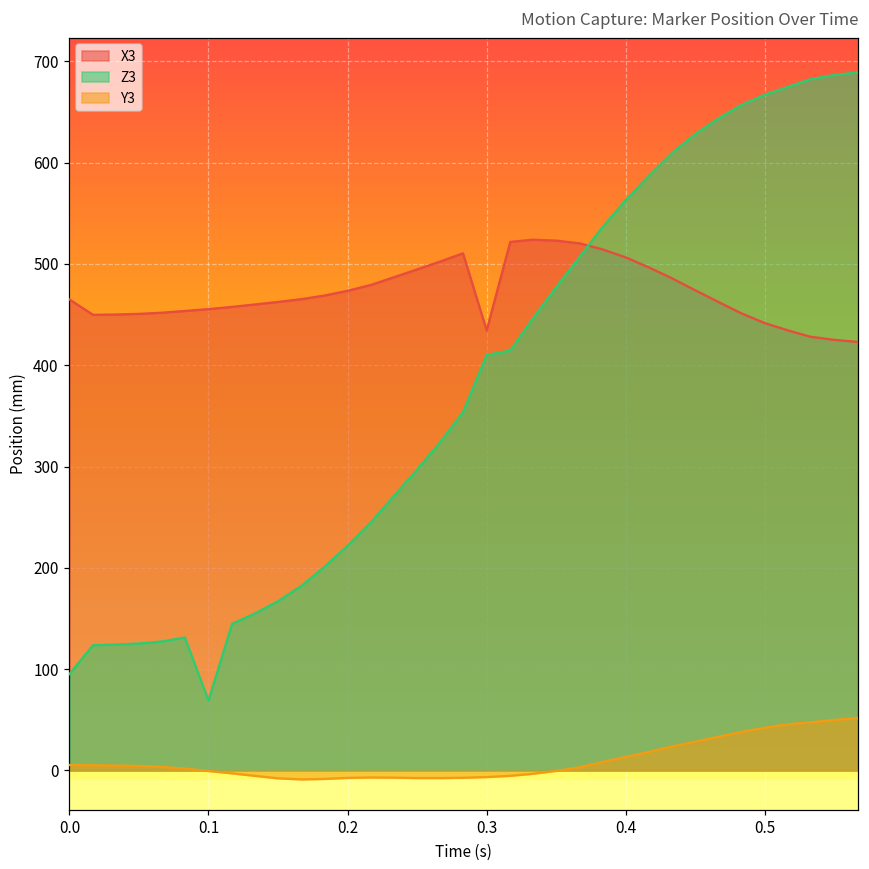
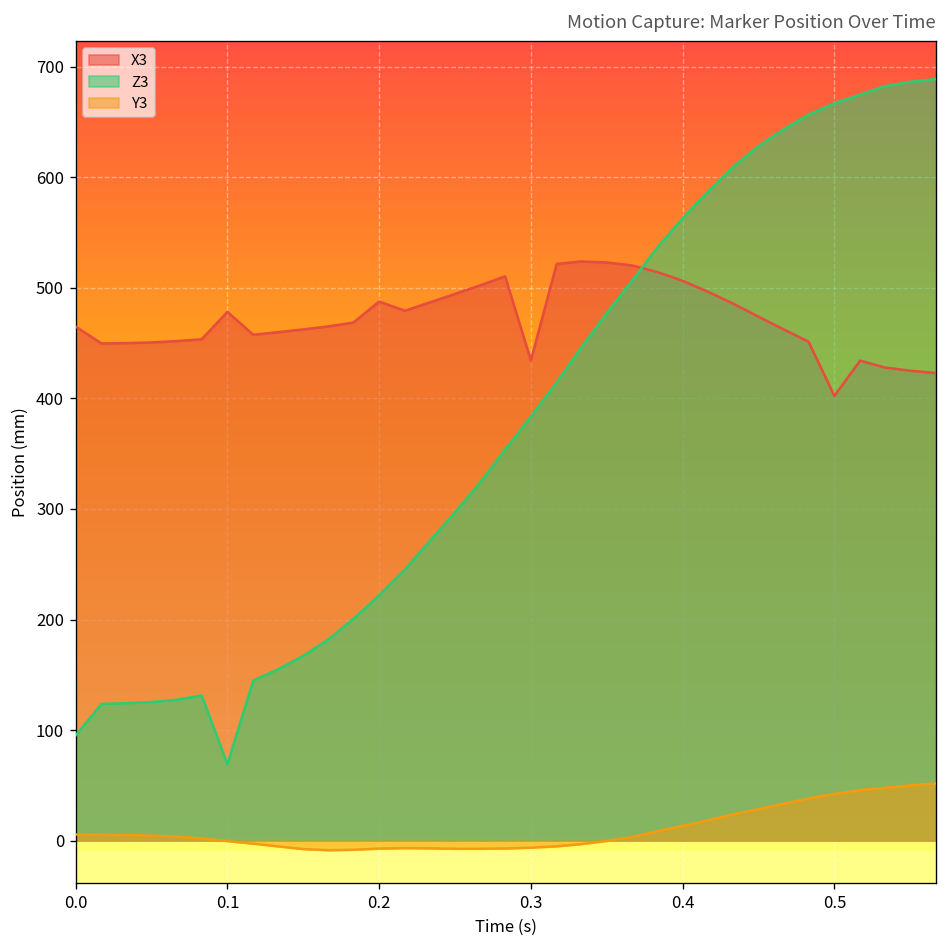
  {
    "X3": {
      "0.0": 470,
-     "0.1": 460,
-     "0.2": 470,
+     "0.1": 480,
+     "0.2": 490,
      "0.3": 430,
      "0.4": 510,
-     "0.5": 440
+     "0.5": 400
    },
    "Z3": {
      "0.0": 100,
      "0.1": 70,
      "0.2": 220,
-     "0.3": 410,
+     "0.3": 380,
      "0.4": 560,
      "0.5": 670
    }
  }
